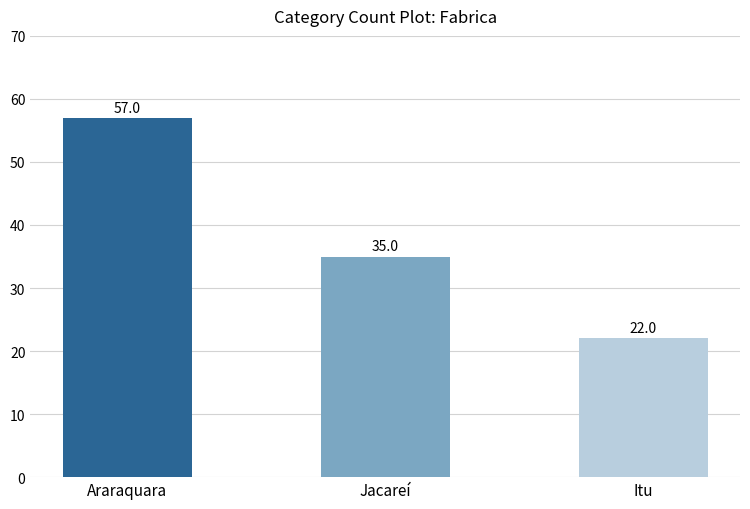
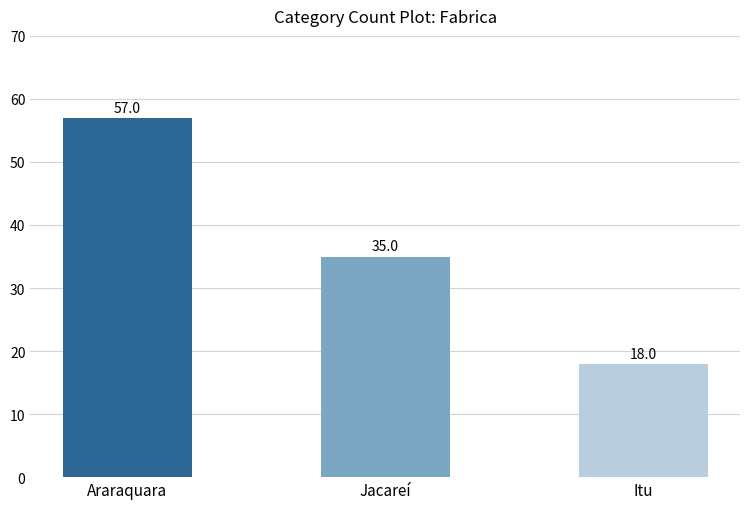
  {
    "Araraquara": 57.0,
    "Jacareí": 35.0,
-   "Itu": 22.0
+   "Itu": 18.0
  }
